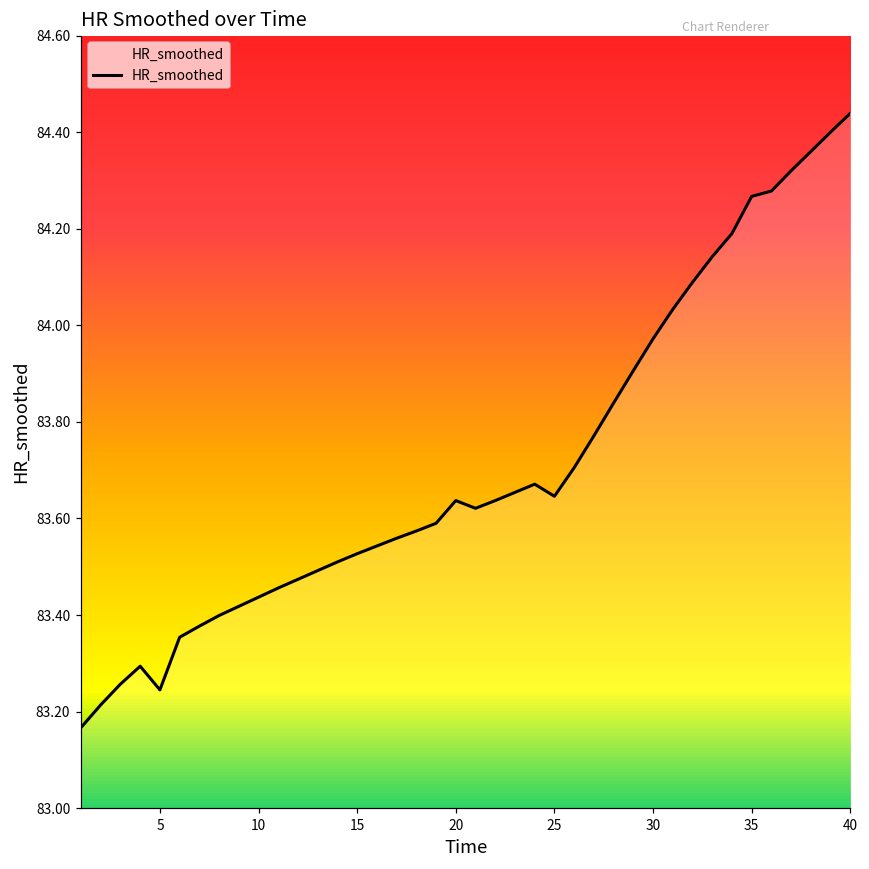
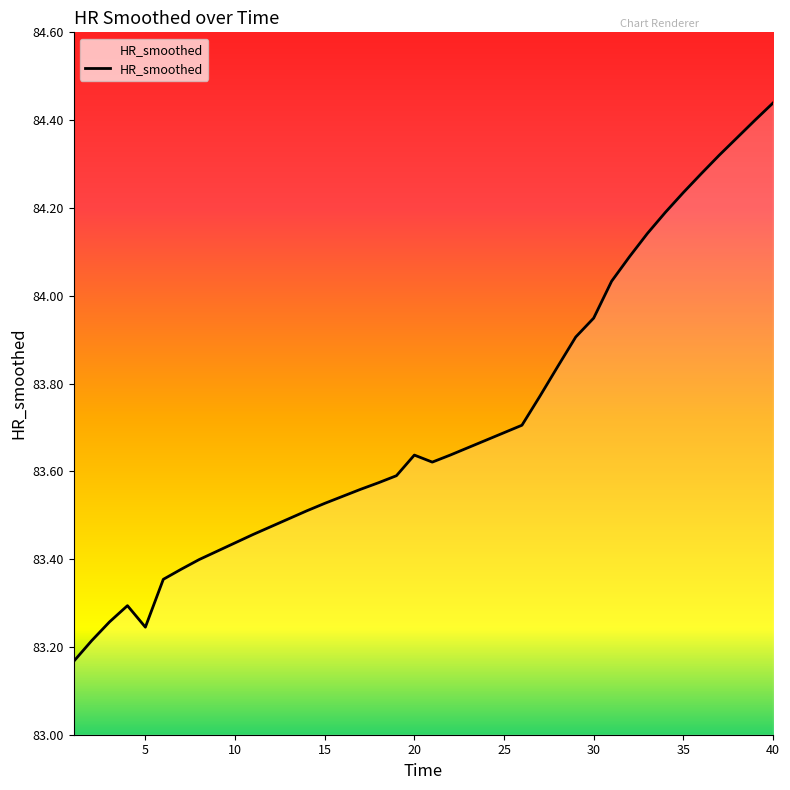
  {
    "5": 83.25,
    "10": 83.44,
    "15": 83.53,
    "20": 83.64,
-   "25": 83.65,
-   "30": 83.97,
-   "35": 84.27,
+   "25": 83.69,
+   "30": 83.95,
+   "35": 84.24,
    "40": 84.44
  }
